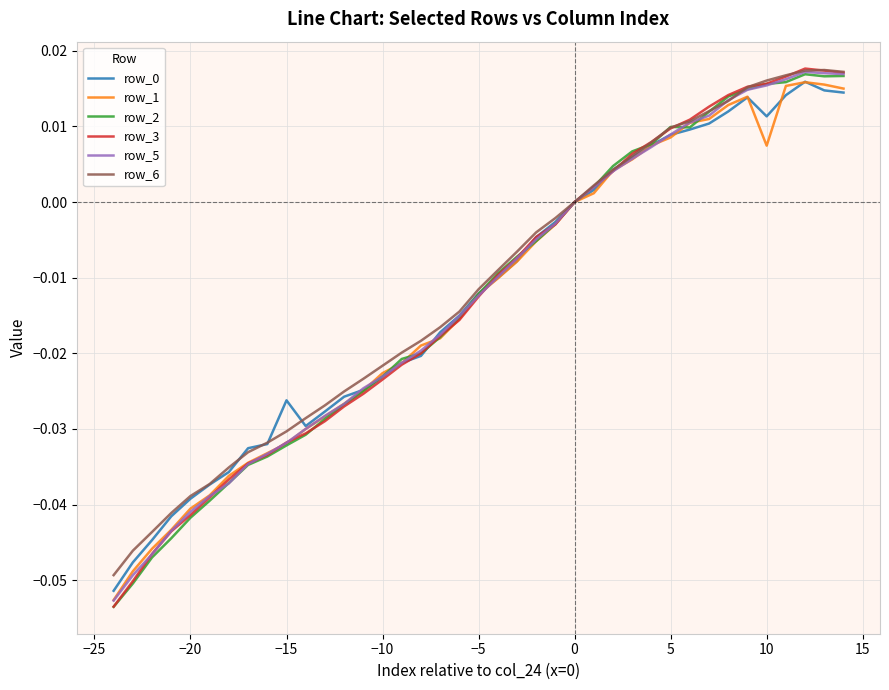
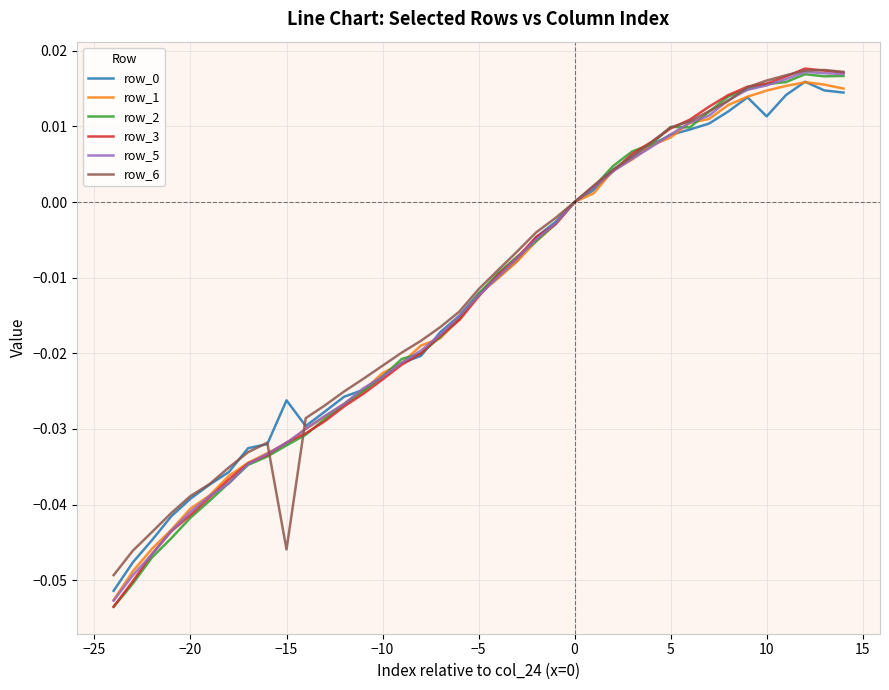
  {
    "row_0": {
      "−20": -0.039,
      "−15": -0.026,
      "10": 0.011
    },
    "row_1": {
      "−20": -0.041,
      "−10": -0.023,
      "5": 0.009,
-     "10": 0.007
+     "10": 0.015
    },
    "row_2": {
      "−20": -0.042
    },
    "row_3": {
      "−20": -0.041,
      "−10": -0.023
    },
    "row_5": {
      "−20": -0.041
    },
    "row_6": {
      "−20": -0.039,
-     "−15": -0.030,
+     "−15": -0.046,
      "−10": -0.022,
      "−5": -0.012,
      "10": 0.016
    }
  }
